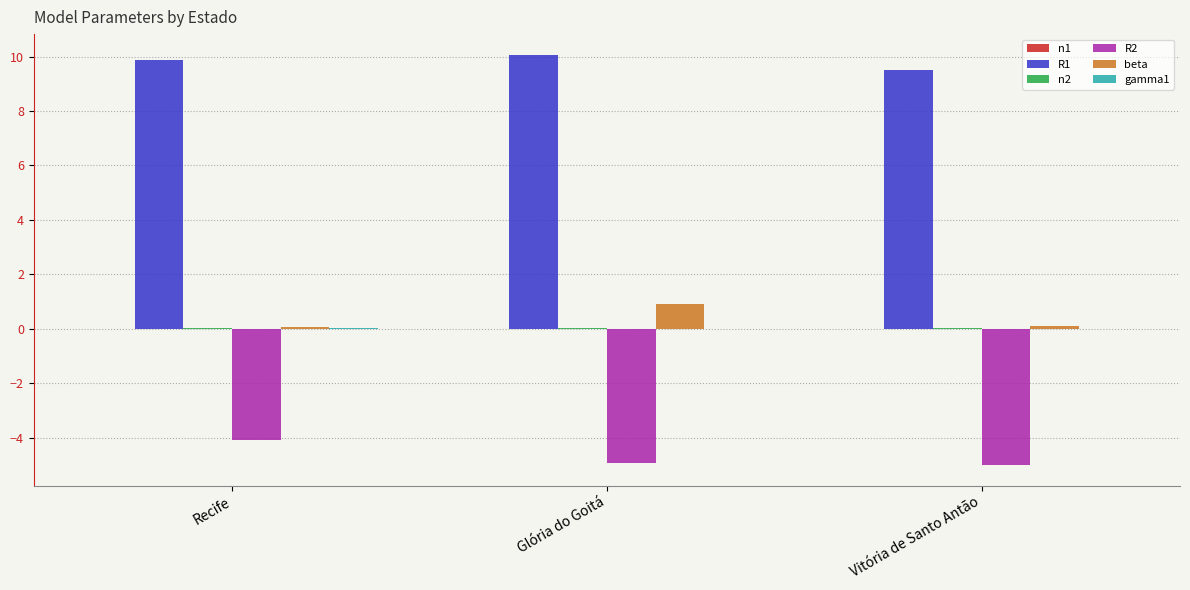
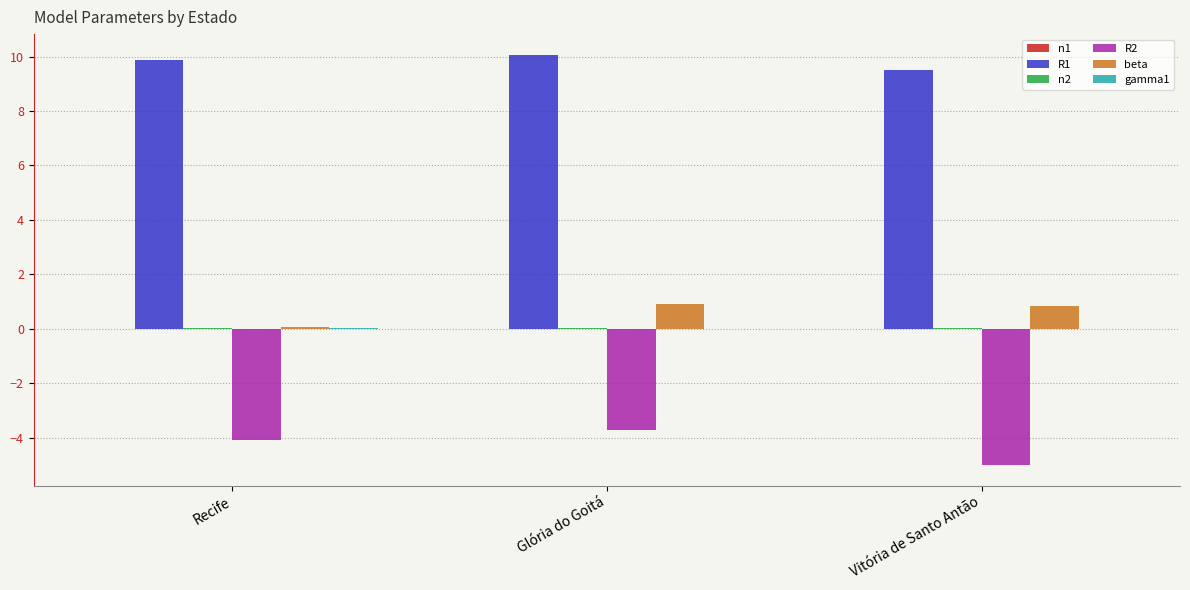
  {
    "R1": {
      "Recife": 9.9,
      "Glória do Goitá": 10.1,
      "Vitória de Santo Antão": 9.5
    },
    "R2": {
      "Recife": -4.1,
-     "Glória do Goitá": -4.9,
+     "Glória do Goitá": -3.7,
      "Vitória de Santo Antão": -5.0
    },
    "beta": {
      "Glória do Goitá": 0.9,
-     "Vitória de Santo Antão": 0.1
+     "Vitória de Santo Antão": 0.8
    }
  }
